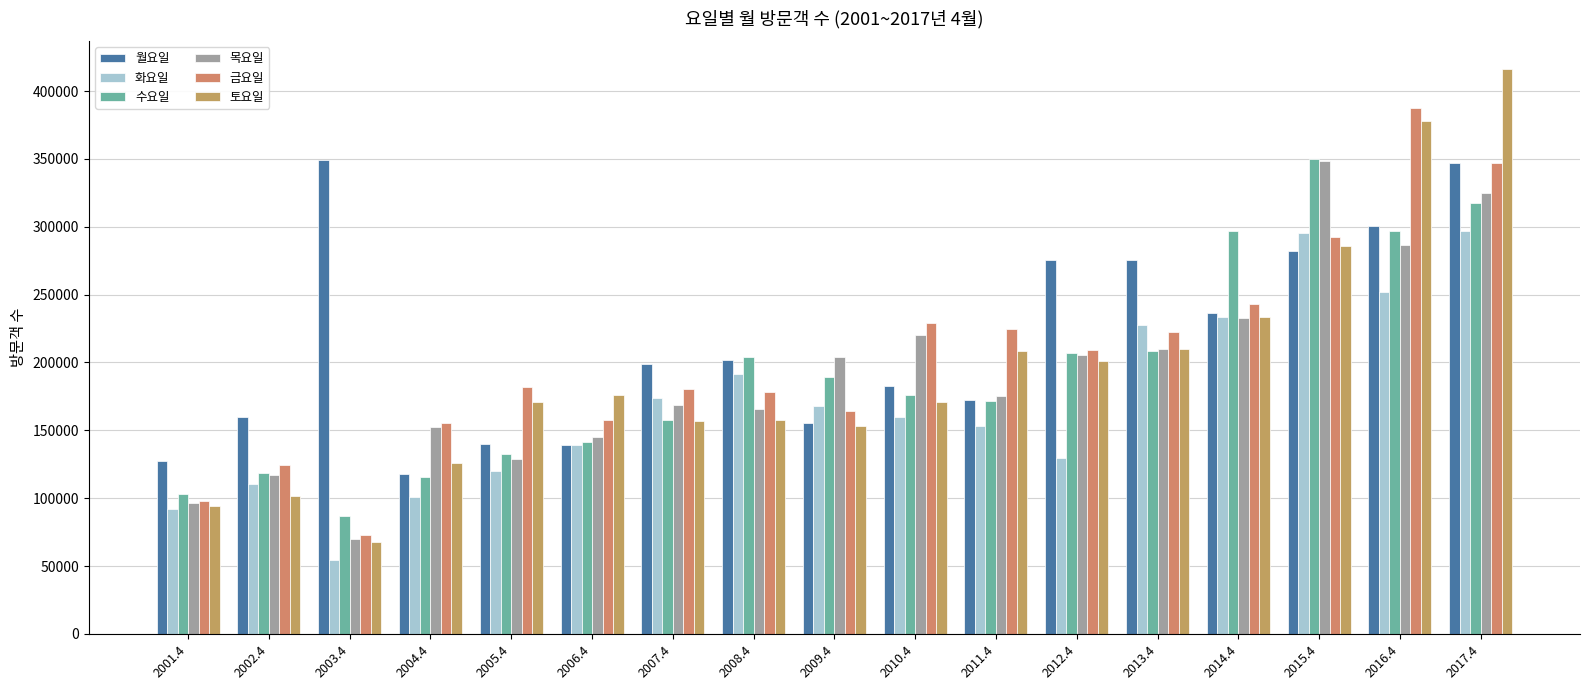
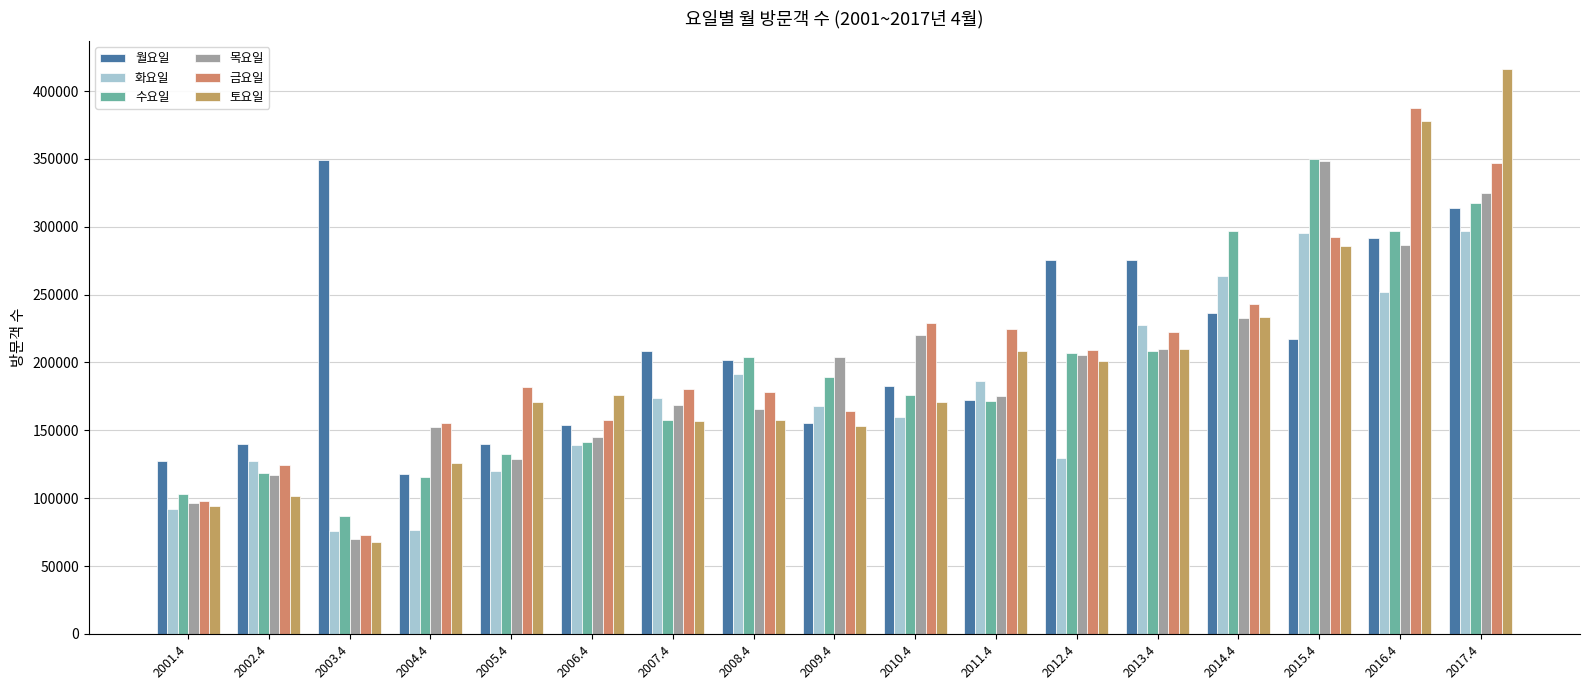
  {
    "월요일": {
      "2001.4": 127000,
-     "2002.4": 160000,
+     "2002.4": 140000,
      "2003.4": 350000,
      "2004.4": 118000,
      "2005.4": 140000,
-     "2006.4": 139000,
-     "2007.4": 199000,
+     "2006.4": 154000,
+     "2007.4": 208000,
      "2008.4": 202000,
      "2009.4": 155000,
      "2010.4": 182000,
      "2011.4": 172000,
      "2012.4": 276000,
      "2013.4": 276000,
      "2014.4": 237000,
-     "2015.4": 282000,
-     "2016.4": 301000,
-     "2017.4": 347000
+     "2015.4": 217000,
+     "2016.4": 292000,
+     "2017.4": 314000
    },
    "화요일": {
      "2001.4": 92000,
-     "2002.4": 111000,
-     "2003.4": 55000,
-     "2004.4": 101000,
+     "2002.4": 128000,
+     "2003.4": 76000,
+     "2004.4": 77000,
      "2005.4": 120000,
      "2006.4": 139000,
      "2007.4": 174000,
      "2008.4": 192000,
      "2009.4": 168000,
      "2010.4": 160000,
-     "2011.4": 153000,
+     "2011.4": 186000,
      "2012.4": 130000,
      "2013.4": 228000,
-     "2014.4": 233000,
+     "2014.4": 264000,
      "2015.4": 296000,
      "2016.4": 252000,
      "2017.4": 297000
    }
  }
